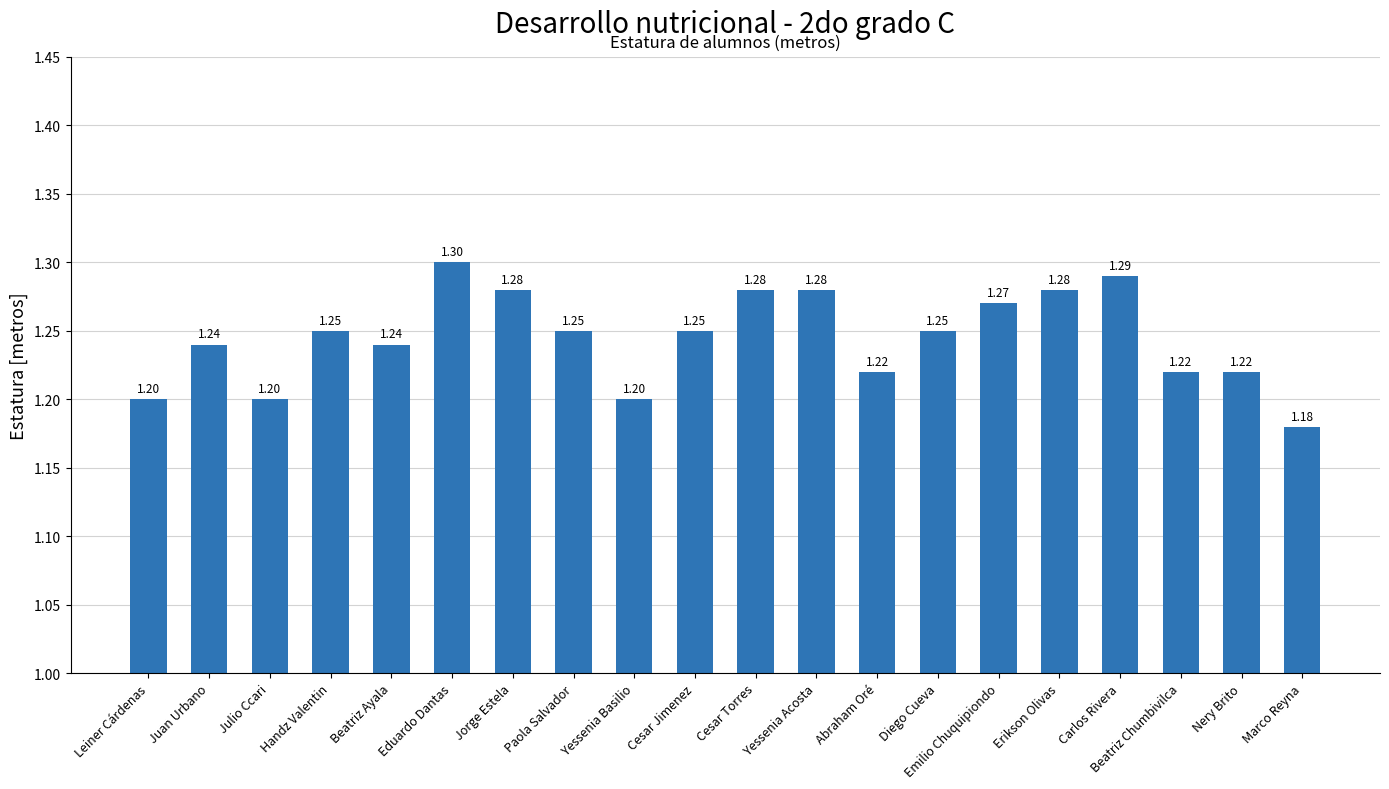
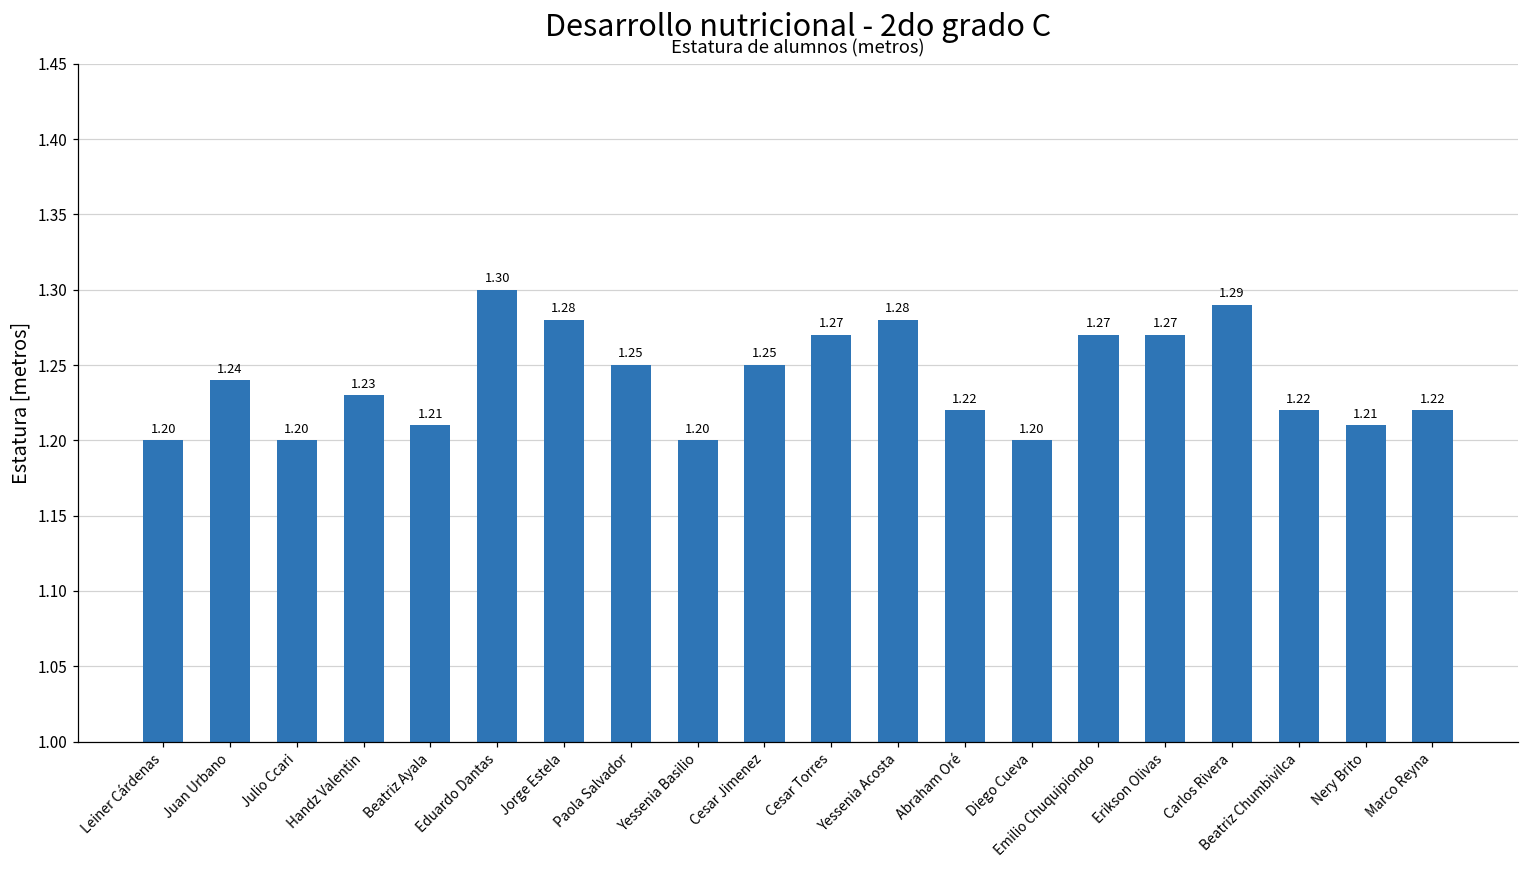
  {
    "Leiner Cárdenas": 1.20,
    "Juan Urbano": 1.24,
    "Julio Ccari": 1.20,
-   "Handz Valentin": 1.25,
-   "Beatriz Ayala": 1.24,
+   "Handz Valentin": 1.23,
+   "Beatriz Ayala": 1.21,
    "Eduardo Dantas": 1.30,
    "Jorge Estela": 1.28,
    "Paola Salvador": 1.25,
    "Yessenia Basilio": 1.20,
    "Cesar Jimenez": 1.25,
-   "Cesar Torres": 1.28,
+   "Cesar Torres": 1.27,
    "Yessenia Acosta": 1.28,
    "Abraham Oré": 1.22,
-   "Diego Cueva": 1.25,
+   "Diego Cueva": 1.20,
    "Emilio Chuquipiondo": 1.27,
-   "Erikson Olivas": 1.28,
+   "Erikson Olivas": 1.27,
    "Carlos Rivera": 1.29,
    "Beatriz Chumbivilca": 1.22,
-   "Nery Brito": 1.22,
-   "Marco Reyna": 1.18
+   "Nery Brito": 1.21,
+   "Marco Reyna": 1.22
  }
